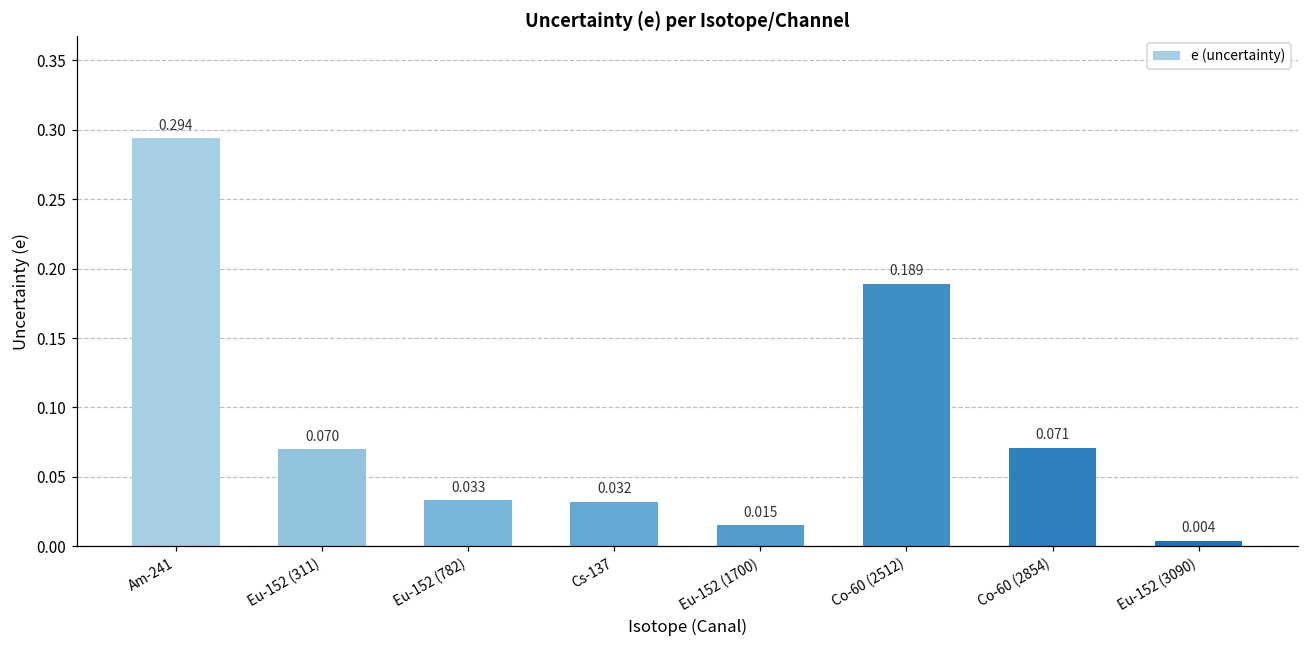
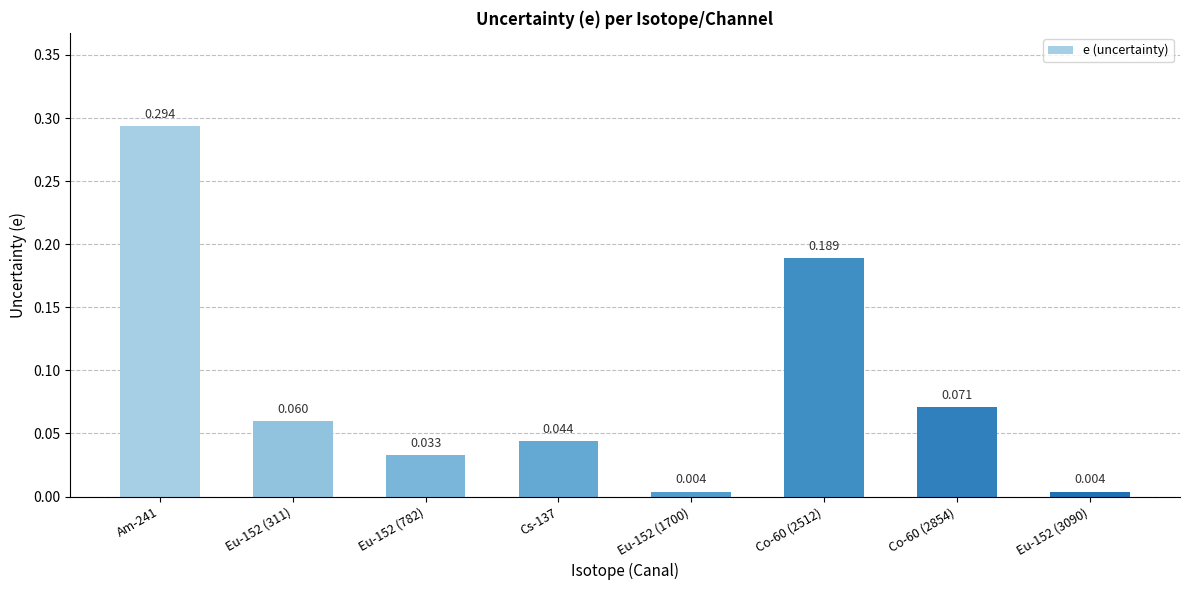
  {
    "Am-241": 0.294,
-   "Eu-152 (311)": 0.070,
+   "Eu-152 (311)": 0.060,
    "Eu-152 (782)": 0.033,
-   "Cs-137": 0.032,
-   "Eu-152 (1700)": 0.015,
+   "Cs-137": 0.044,
+   "Eu-152 (1700)": 0.004,
    "Co-60 (2512)": 0.189,
    "Co-60 (2854)": 0.071,
    "Eu-152 (3090)": 0.004
  }
